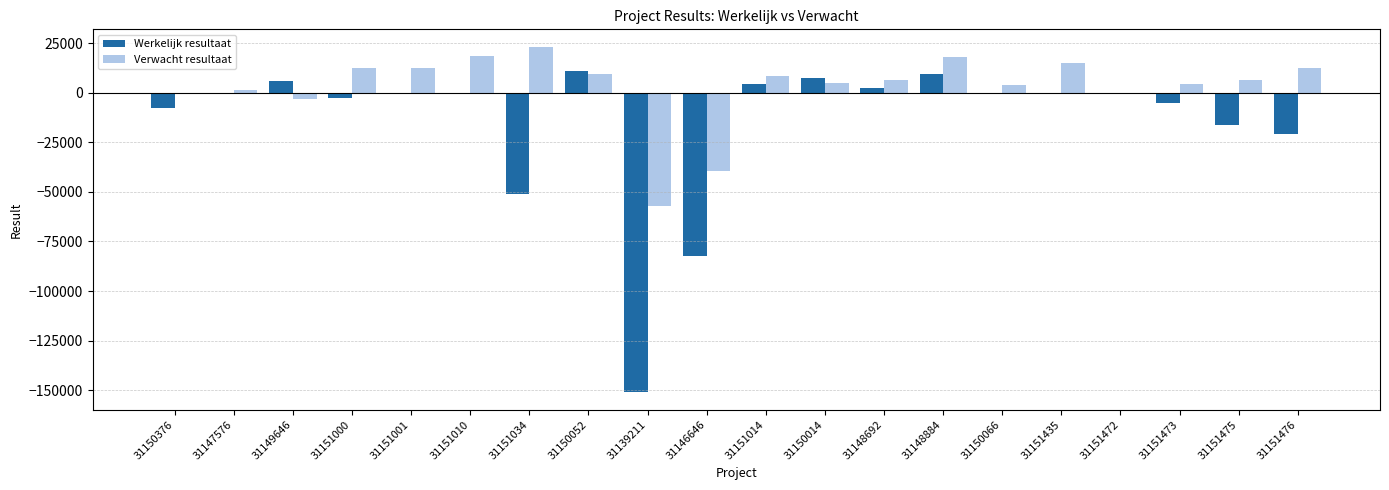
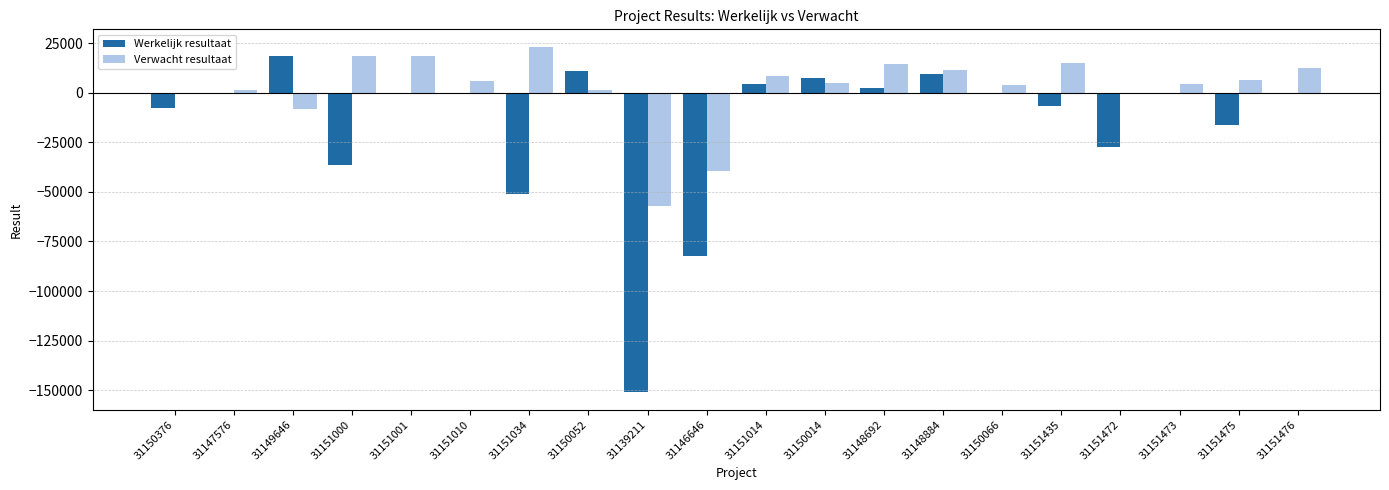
  {
    "Werkelijk resultaat": {
      "31150376": -8000,
-     "31149646": 6000,
-     "31151000": -2000,
+     "31149646": 19000,
+     "31151000": -37000,
      "31151034": -51000,
      "31150052": 11000,
      "31139211": -151000,
      "31146646": -82000,
      "31151014": 4000,
      "31150014": 7000,
      "31148692": 2000,
      "31148884": 10000,
-     "31151435": 0,
-     "31151472": 0,
-     "31151473": -5000,
+     "31151435": -7000,
+     "31151472": -27000,
+     "31151473": 0,
      "31151475": -16000,
-     "31151476": -21000
+     "31151476": 0
    },
    "Verwacht resultaat": {
      "31150376": 0,
      "31147576": 1000,
-     "31149646": -3000,
-     "31151000": 13000,
-     "31151001": 13000,
-     "31151010": 18000,
+     "31149646": -8000,
+     "31151000": 19000,
+     "31151001": 18000,
+     "31151010": 6000,
      "31151034": 23000,
-     "31150052": 9000,
+     "31150052": 1000,
      "31139211": -57000,
      "31146646": -39000,
      "31151014": 9000,
      "31150014": 5000,
-     "31148692": 6000,
-     "31148884": 18000,
+     "31148692": 14000,
+     "31148884": 11000,
      "31150066": 4000,
      "31151435": 15000,
      "31151472": 0,
      "31151473": 4000,
      "31151475": 6000,
      "31151476": 12000
    }
  }
